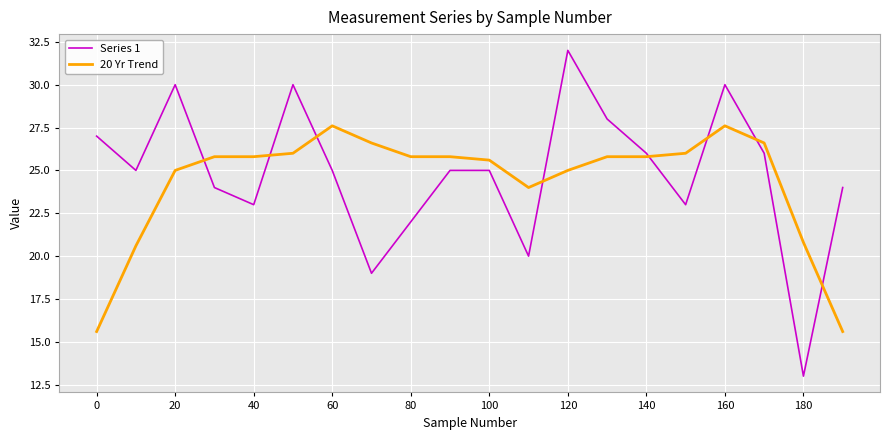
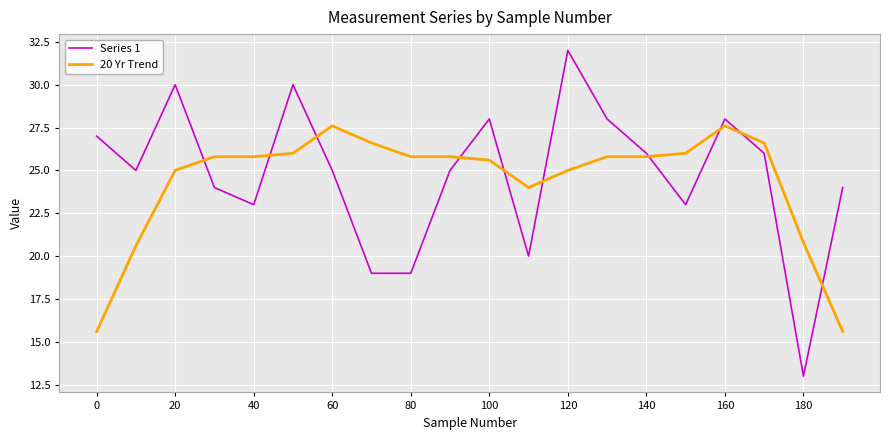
  {
    "Series 1": {
      "0": 27,
      "20": 30,
      "40": 23,
      "60": 25,
-     "80": 22,
-     "100": 25,
+     "80": 19,
+     "100": 28,
      "120": 32,
      "140": 26,
-     "160": 30,
+     "160": 28,
      "180": 13
    },
    "20 Yr Trend": {
      "0": 15.6,
      "20": 25,
      "40": 25.8,
      "60": 27.6,
      "80": 25.8,
      "100": 25.6,
      "120": 25,
      "140": 25.8,
      "160": 27.6,
      "180": 20.8
    }
  }
